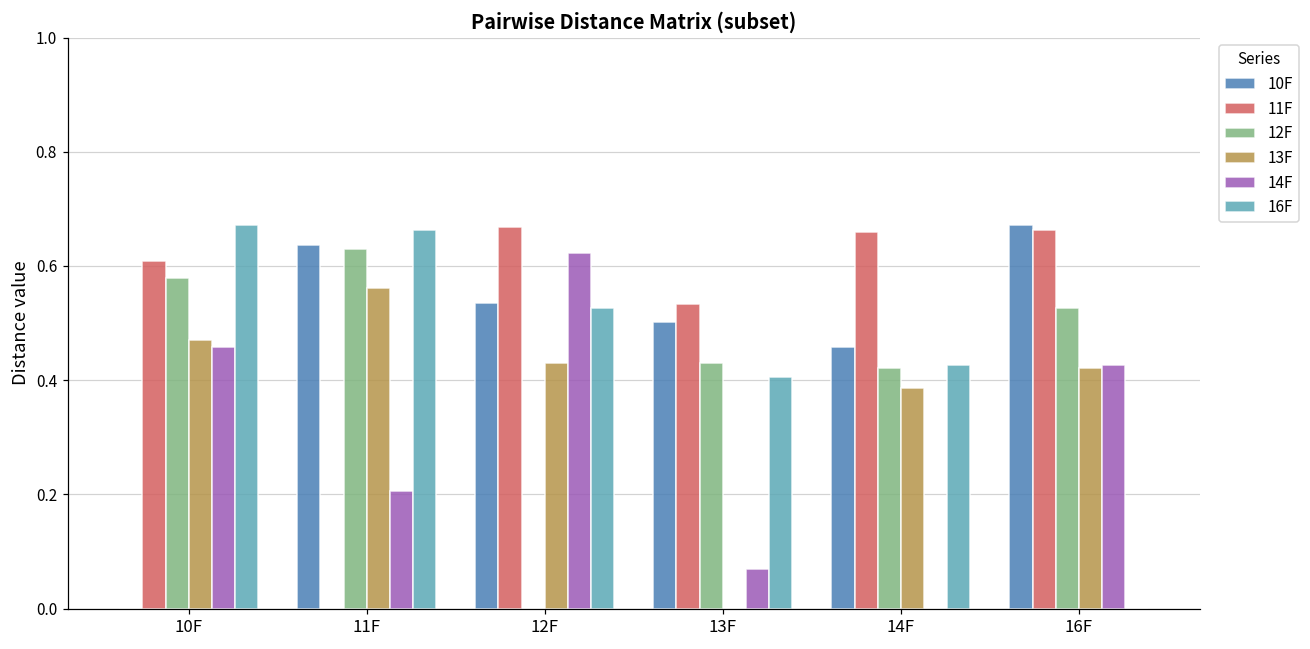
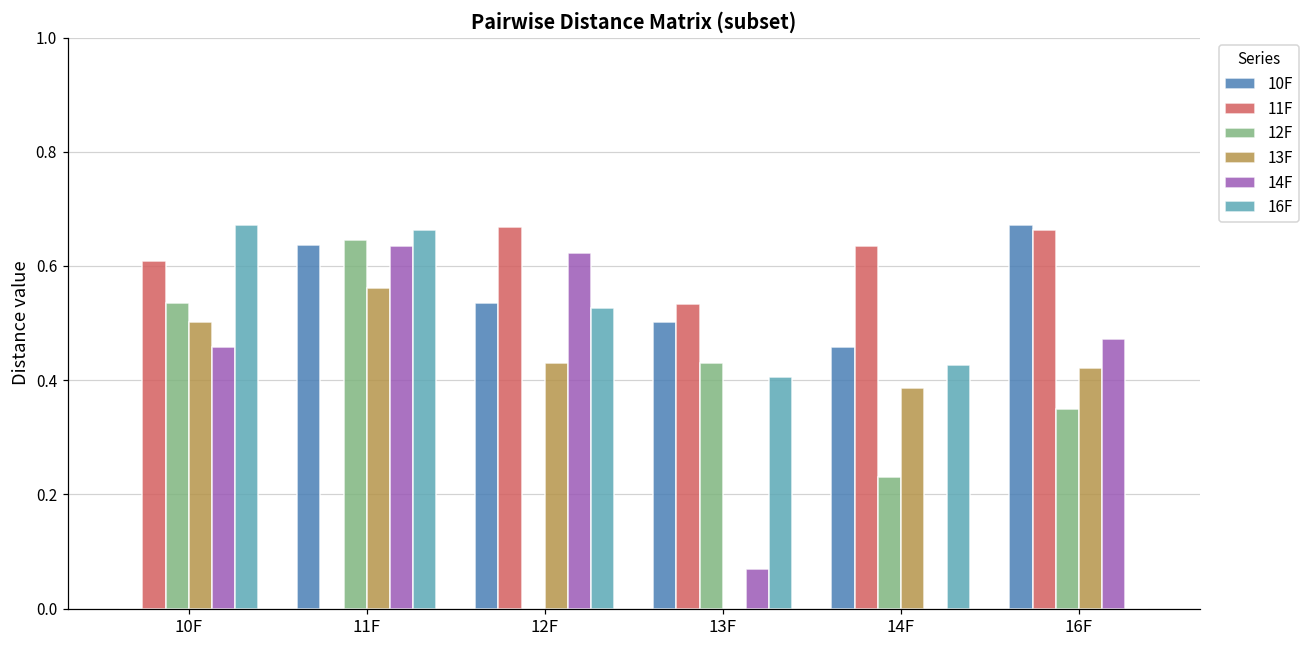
  {
    "11F": {
      "10F": 0.61,
      "11F": 0.00,
      "12F": 0.67,
      "13F": 0.53,
-     "14F": 0.66,
+     "14F": 0.63,
      "16F": 0.66
    },
    "12F": {
-     "10F": 0.58,
-     "11F": 0.63,
+     "10F": 0.54,
+     "11F": 0.64,
      "12F": 0.00,
      "13F": 0.43,
-     "14F": 0.42,
-     "16F": 0.53
+     "14F": 0.23,
+     "16F": 0.35
    },
    "13F": {
-     "10F": 0.47,
+     "10F": 0.50,
      "11F": 0.56,
      "12F": 0.43,
      "13F": 0.00,
      "14F": 0.39,
      "16F": 0.42
    },
    "14F": {
      "10F": 0.46,
-     "11F": 0.21,
+     "11F": 0.63,
      "12F": 0.62,
      "13F": 0.07,
      "14F": 0.00,
-     "16F": 0.43
+     "16F": 0.47
    }
  }
